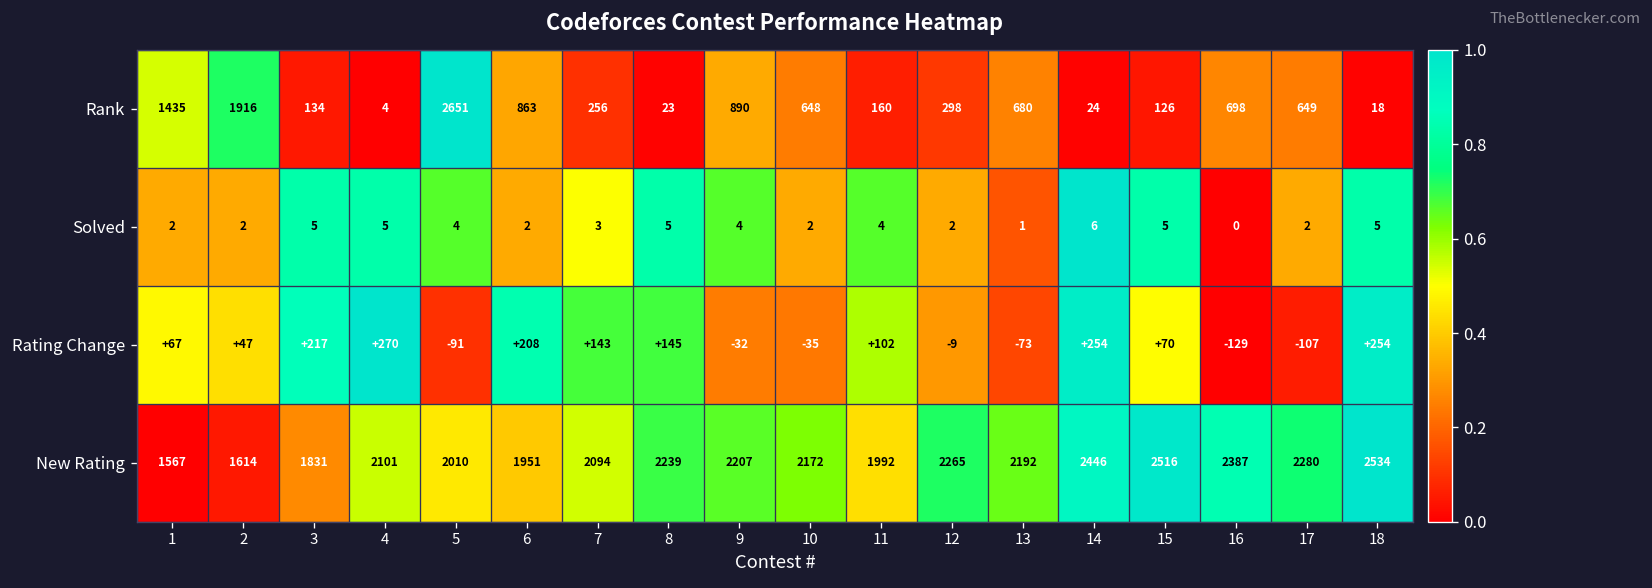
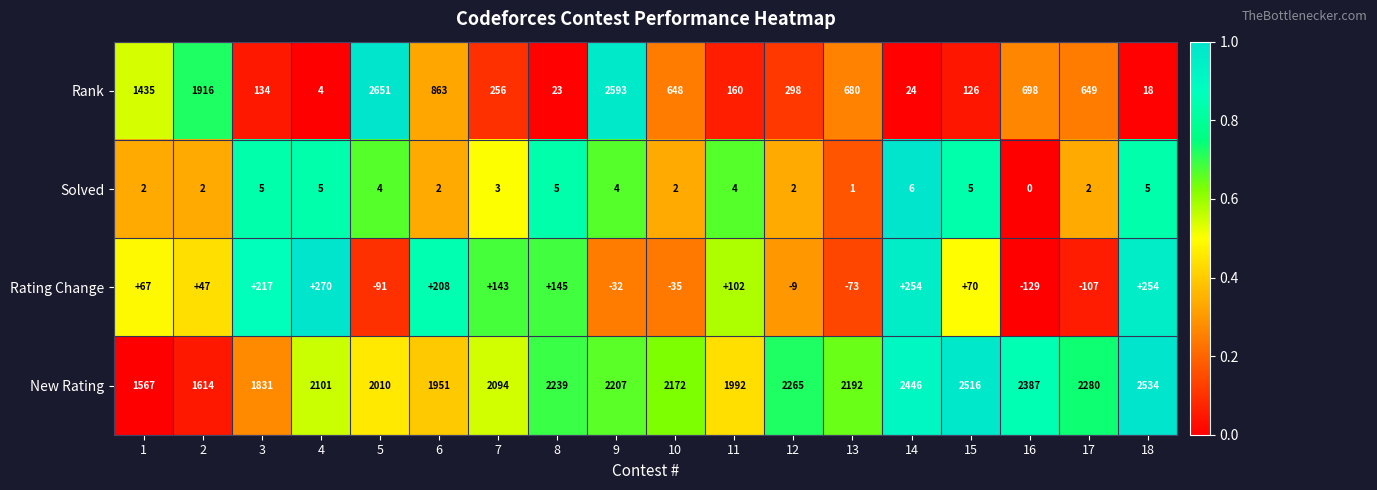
  {
    "Rank": {
      "1": "1435",
      "2": "1916",
      "3": "134",
      "4": "4",
      "5": "2651",
      "6": "863",
      "7": "256",
      "8": "23",
-     "9": "890",
+     "9": "2593",
      "10": "648",
      "11": "160",
      "12": "298",
      "13": "680",
      "14": "24",
      "15": "126",
      "16": "698",
      "17": "649",
      "18": "18"
    },
    "Solved": {
      "1": "2",
      "2": "2",
      "3": "5",
      "4": "5",
      "5": "4",
      "6": "2",
      "7": "3",
      "8": "5",
      "9": "4",
      "10": "2",
      "11": "4",
      "12": "2",
      "13": "1",
      "14": "6",
      "15": "5",
      "16": "0",
      "17": "2",
      "18": "5"
    },
    "Rating Change": {
      "1": "+67",
      "2": "+47",
      "3": "+217",
      "4": "+270",
      "5": "-91",
      "6": "+208",
      "7": "+143",
      "8": "+145",
      "9": "-32",
      "10": "-35",
      "11": "+102",
      "12": "-9",
      "13": "-73",
      "14": "+254",
      "15": "+70",
      "16": "-129",
      "17": "-107",
      "18": "+254"
    },
    "New Rating": {
      "1": "1567",
      "2": "1614",
      "3": "1831",
      "4": "2101",
      "5": "2010",
      "6": "1951",
      "7": "2094",
      "8": "2239",
      "9": "2207",
      "10": "2172",
      "11": "1992",
      "12": "2265",
      "13": "2192",
      "14": "2446",
      "15": "2516",
      "16": "2387",
      "17": "2280",
      "18": "2534"
    }
  }
